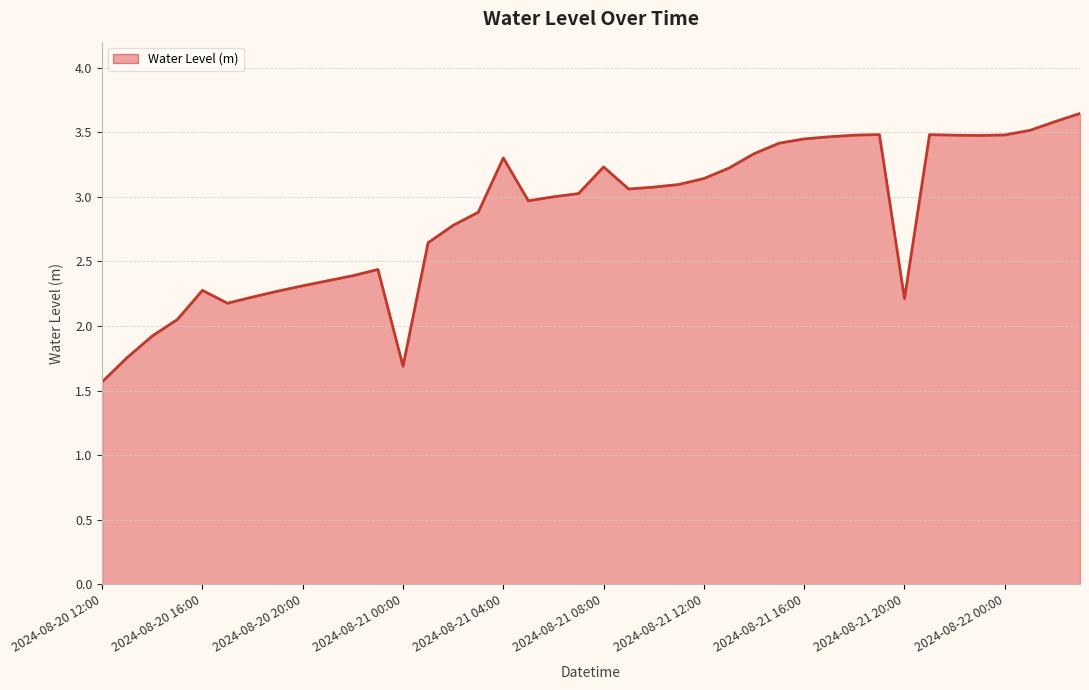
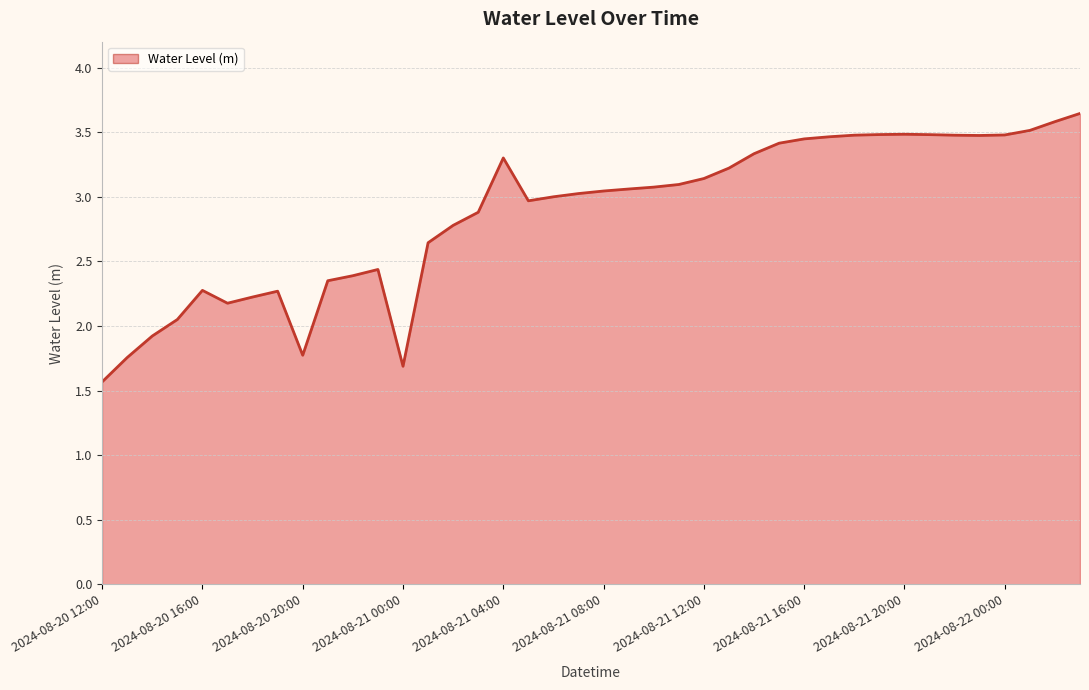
  {
    "2024-08-20 12:00": 1.57,
    "2024-08-20 16:00": 2.28,
-   "2024-08-20 20:00": 2.31,
+   "2024-08-20 20:00": 1.77,
    "2024-08-21 00:00": 1.69,
    "2024-08-21 04:00": 3.30,
-   "2024-08-21 08:00": 3.23,
+   "2024-08-21 08:00": 3.04,
    "2024-08-21 12:00": 3.14,
    "2024-08-21 16:00": 3.45,
-   "2024-08-21 20:00": 2.21,
+   "2024-08-21 20:00": 3.48,
    "2024-08-22 00:00": 3.48
  }
